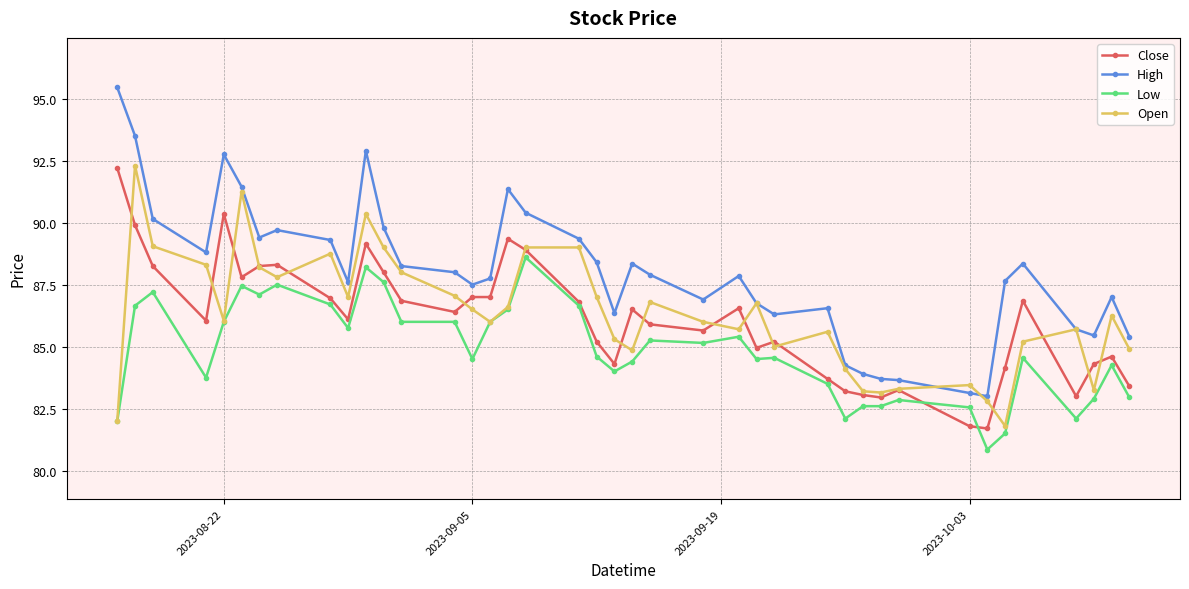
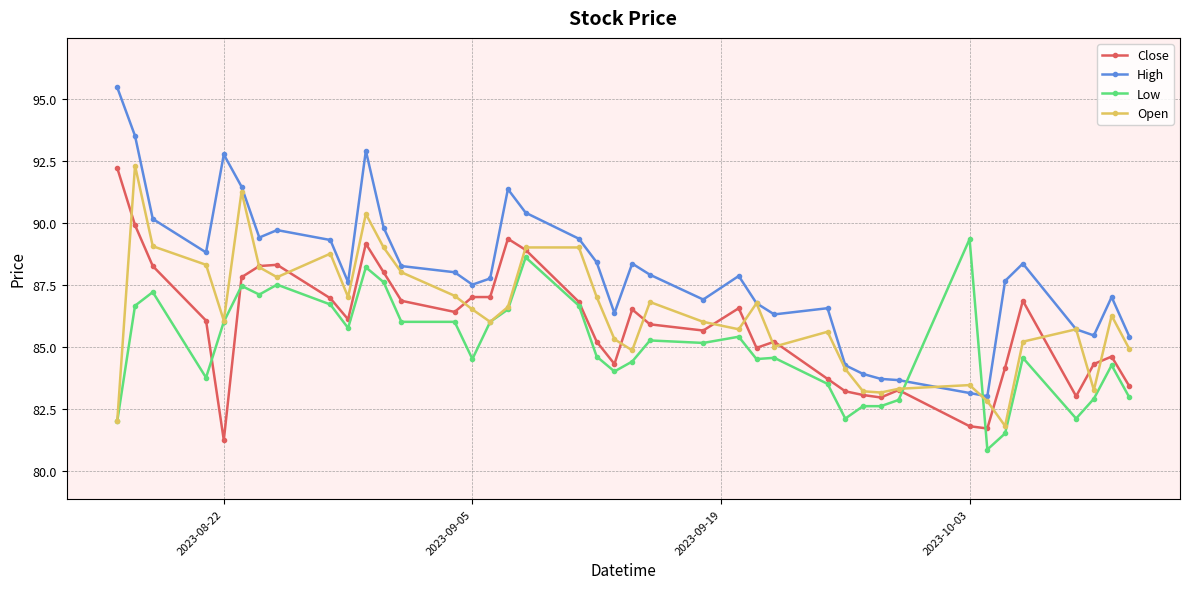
  {
    "Close": {
-     "2023-08-22": 90.3,
+     "2023-08-22": 81.2,
      "2023-09-05": 87.0,
      "2023-10-03": 81.8
    },
    "High": {
      "2023-08-22": 92.8,
      "2023-09-05": 87.5,
      "2023-10-03": 83.1
    },
    "Low": {
      "2023-09-05": 84.5,
-     "2023-10-03": 82.6
+     "2023-10-03": 89.3
    },
    "Open": {
      "2023-09-05": 86.5,
      "2023-10-03": 83.4
    }
  }
